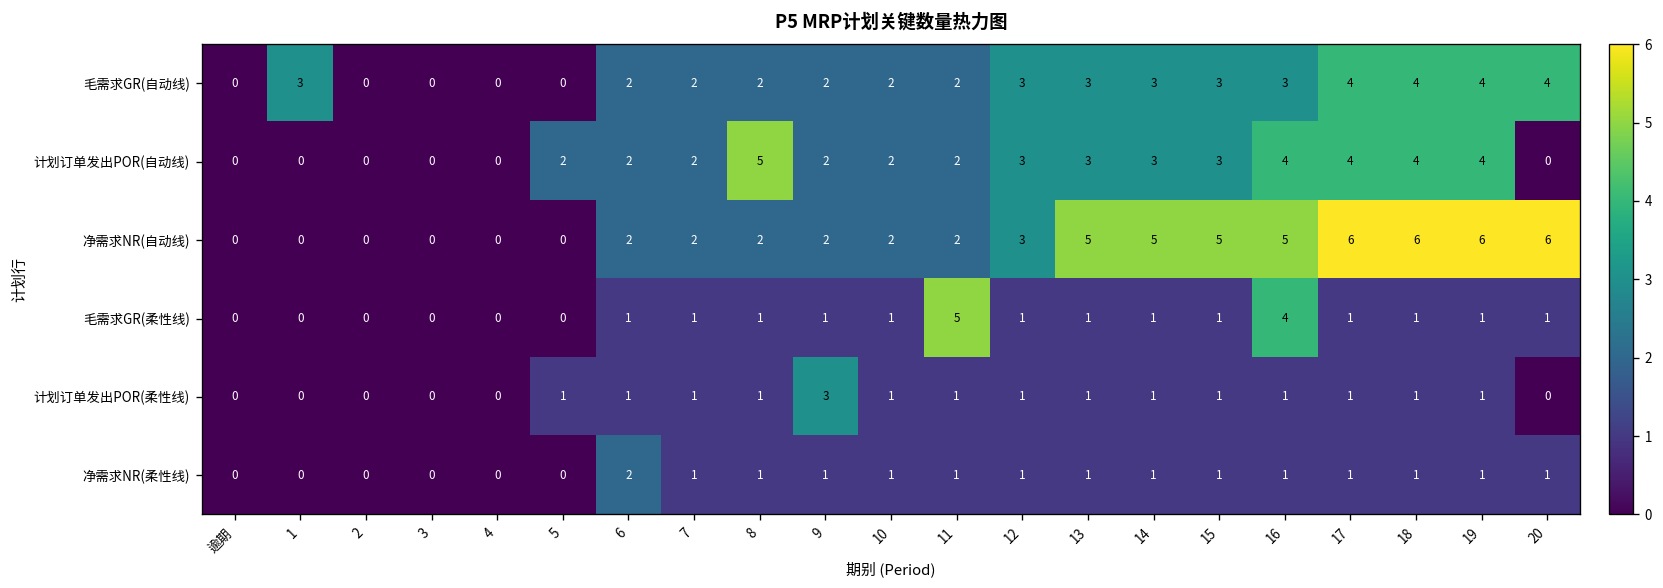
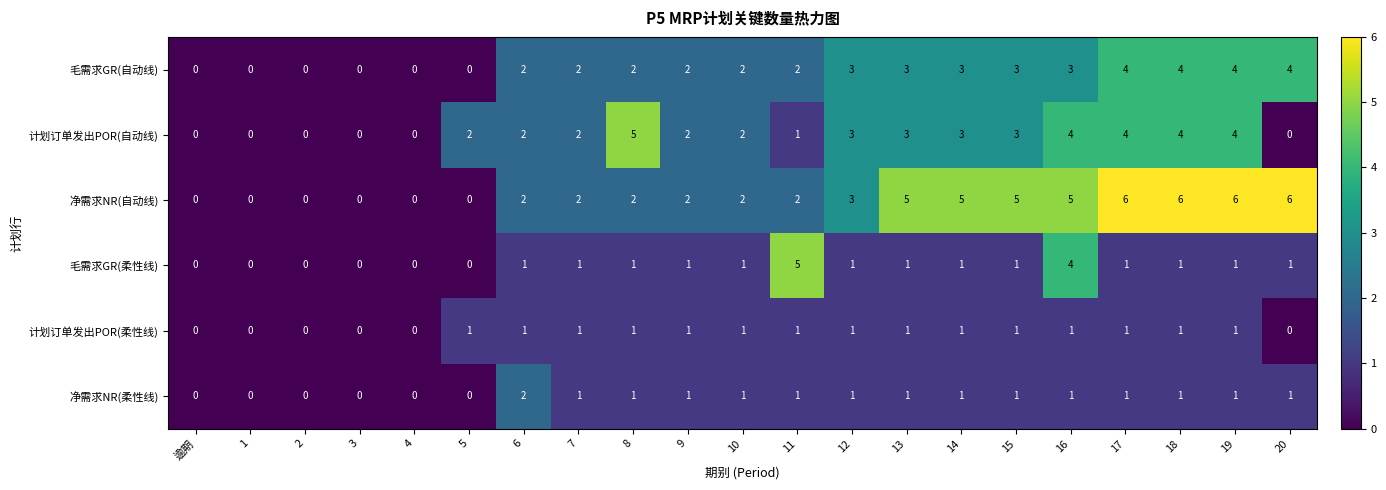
  {
    "毛需求GR(自动线)": {
      "逾期": 0,
-     "1": 3,
+     "1": 0,
      "2": 0,
      "3": 0,
      "4": 0,
      "5": 0,
      "6": 2,
      "7": 2,
      "8": 2,
      "9": 2,
      "10": 2,
      "11": 2,
      "12": 3,
      "13": 3,
      "14": 3,
      "15": 3,
      "16": 3,
      "17": 4,
      "18": 4,
      "19": 4,
      "20": 4
    },
    "计划订单发出POR(自动线)": {
      "逾期": 0,
      "1": 0,
      "2": 0,
      "3": 0,
      "4": 0,
      "5": 2,
      "6": 2,
      "7": 2,
      "8": 5,
      "9": 2,
      "10": 2,
-     "11": 2,
+     "11": 1,
      "12": 3,
      "13": 3,
      "14": 3,
      "15": 3,
      "16": 4,
      "17": 4,
      "18": 4,
      "19": 4,
      "20": 0
    },
    "净需求NR(自动线)": {
      "逾期": 0,
      "1": 0,
      "2": 0,
      "3": 0,
      "4": 0,
      "5": 0,
      "6": 2,
      "7": 2,
      "8": 2,
      "9": 2,
      "10": 2,
      "11": 2,
      "12": 3,
      "13": 5,
      "14": 5,
      "15": 5,
      "16": 5,
      "17": 6,
      "18": 6,
      "19": 6,
      "20": 6
    },
    "毛需求GR(柔性线)": {
      "逾期": 0,
      "1": 0,
      "2": 0,
      "3": 0,
      "4": 0,
      "5": 0,
      "6": 1,
      "7": 1,
      "8": 1,
      "9": 1,
      "10": 1,
      "11": 5,
      "12": 1,
      "13": 1,
      "14": 1,
      "15": 1,
      "16": 4,
      "17": 1,
      "18": 1,
      "19": 1,
      "20": 1
    },
    "计划订单发出POR(柔性线)": {
      "逾期": 0,
      "1": 0,
      "2": 0,
      "3": 0,
      "4": 0,
      "5": 1,
      "6": 1,
      "7": 1,
      "8": 1,
-     "9": 3,
+     "9": 1,
      "10": 1,
      "11": 1,
      "12": 1,
      "13": 1,
      "14": 1,
      "15": 1,
      "16": 1,
      "17": 1,
      "18": 1,
      "19": 1,
      "20": 0
    },
    "净需求NR(柔性线)": {
      "逾期": 0,
      "1": 0,
      "2": 0,
      "3": 0,
      "4": 0,
      "5": 0,
      "6": 2,
      "7": 1,
      "8": 1,
      "9": 1,
      "10": 1,
      "11": 1,
      "12": 1,
      "13": 1,
      "14": 1,
      "15": 1,
      "16": 1,
      "17": 1,
      "18": 1,
      "19": 1,
      "20": 1
    }
  }
